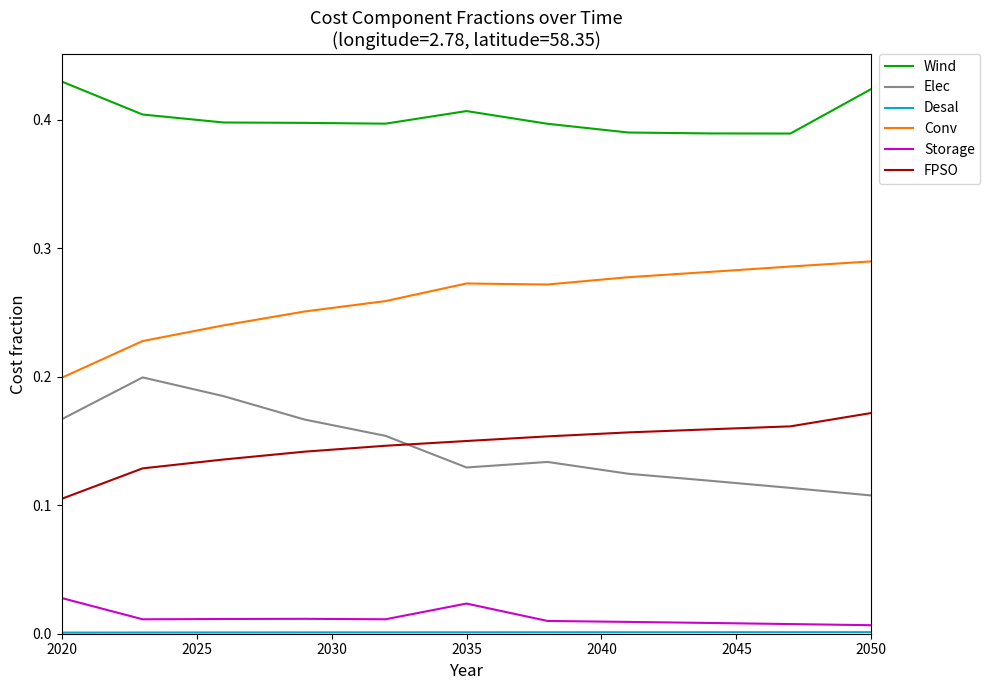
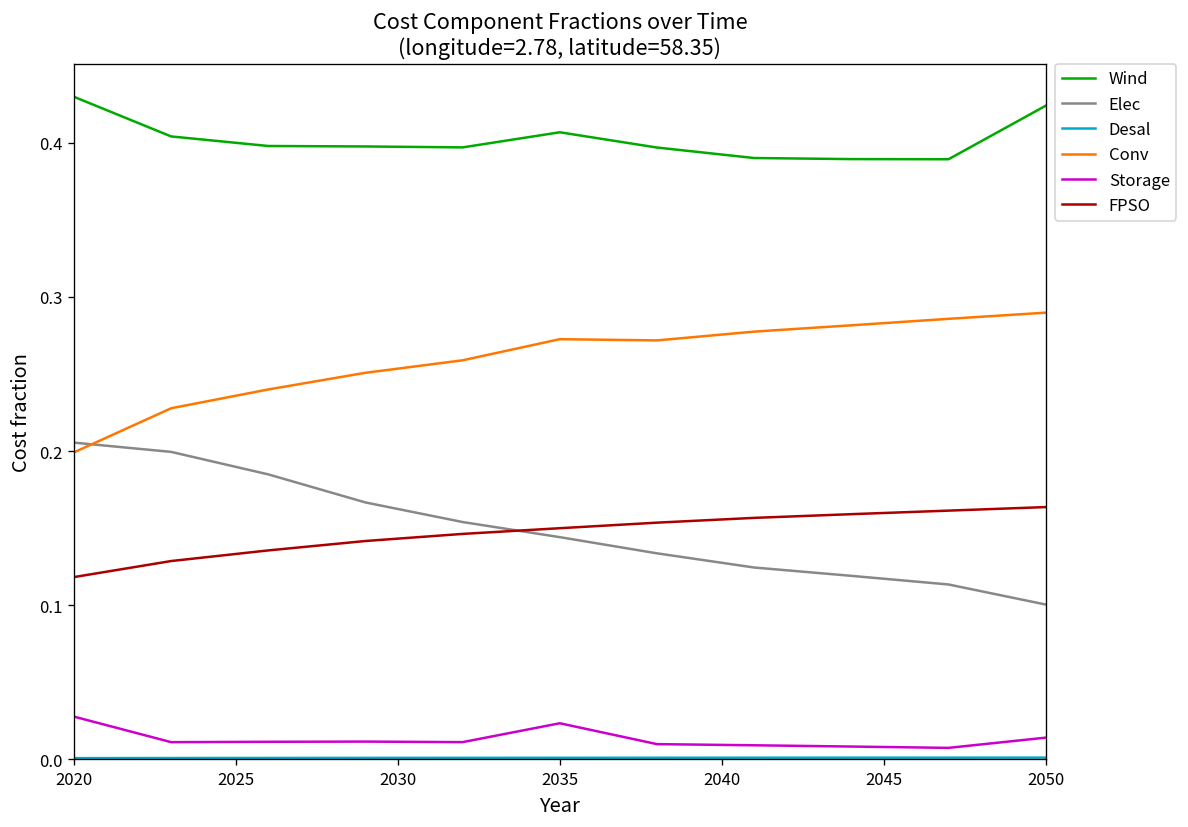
  {
    "Wind": {
      "2020": 0.430,
      "2035": 0.407,
      "2050": 0.424
    },
    "Elec": {
-     "2020": 0.167,
-     "2035": 0.129,
-     "2050": 0.108
+     "2020": 0.206,
+     "2035": 0.144,
+     "2050": 0.101
    },
    "Desal": {
      "2020": 0.001,
      "2035": 0.001,
      "2050": 0.001
    },
    "Conv": {
      "2020": 0.199,
      "2035": 0.273,
      "2050": 0.290
    },
    "Storage": {
      "2020": 0.028,
      "2035": 0.023,
-     "2050": 0.007
+     "2050": 0.014
    },
    "FPSO": {
-     "2020": 0.105,
+     "2020": 0.118,
      "2035": 0.150,
-     "2050": 0.172
+     "2050": 0.164
    }
  }
